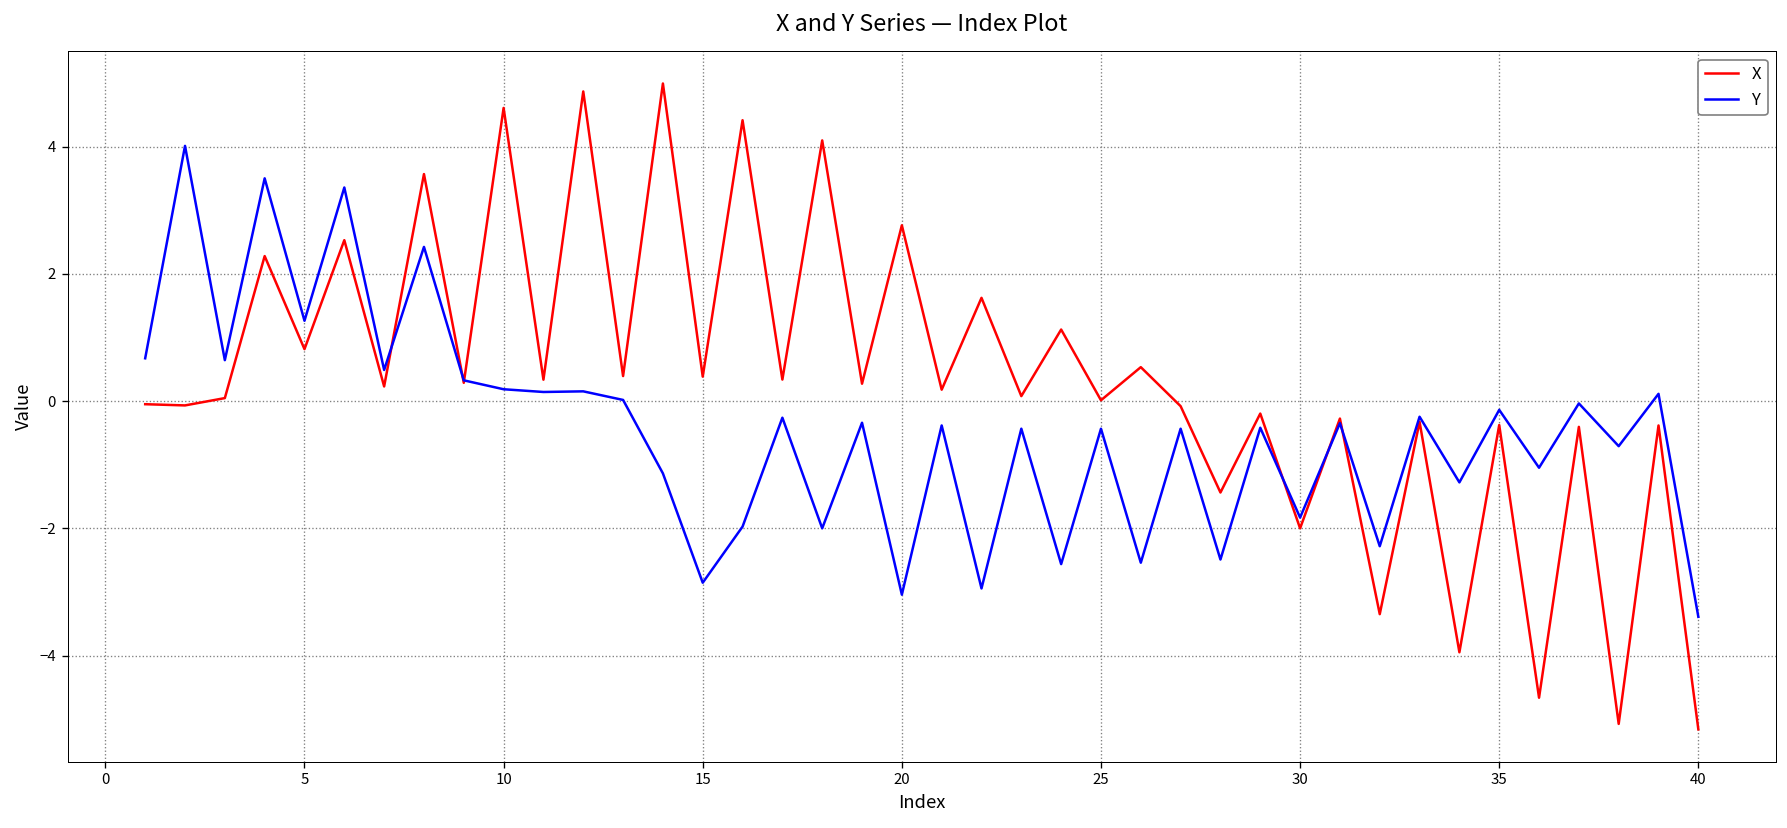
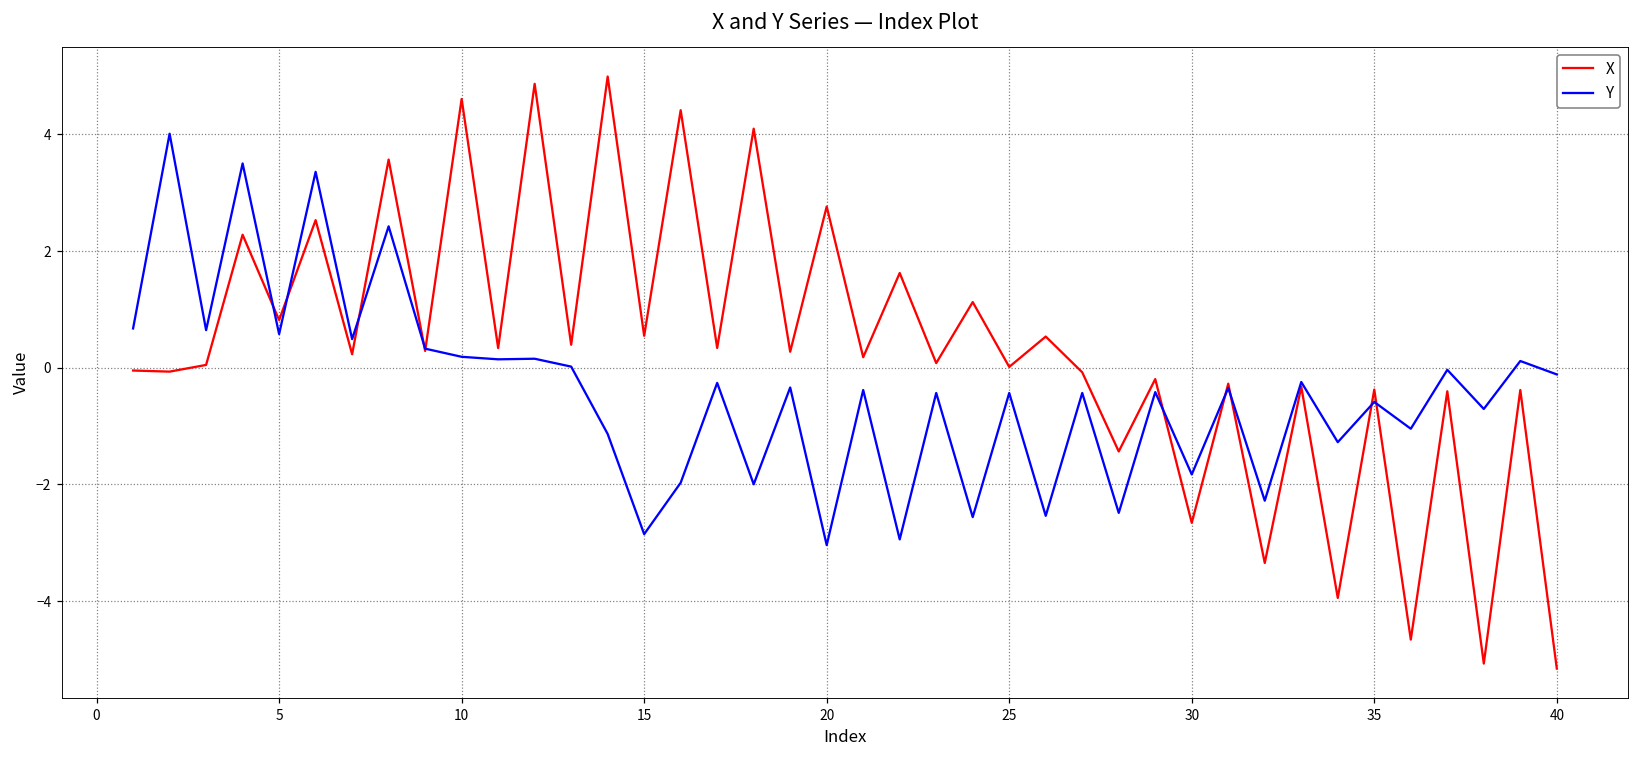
  {
    "X": {
      "5": 0.8,
      "10": 4.6,
-     "15": 0.4,
+     "15": 0.5,
      "20": 2.8,
      "25": 0.0,
-     "30": -2.0,
+     "30": -2.7,
      "35": -0.4,
      "40": -5.2
    },
    "Y": {
-     "5": 1.3,
+     "5": 0.6,
      "10": 0.2,
      "15": -2.9,
      "20": -3.0,
      "25": -0.4,
      "30": -1.8,
-     "35": -0.1,
-     "40": -3.4
+     "35": -0.6,
+     "40": -0.1
    }
  }
